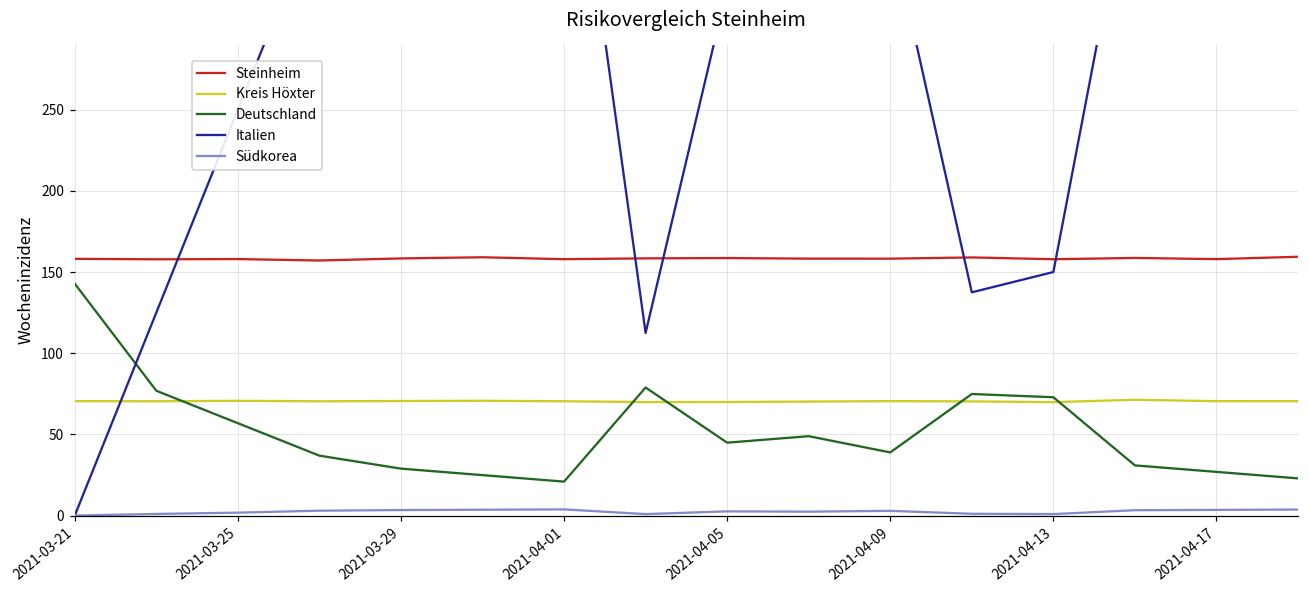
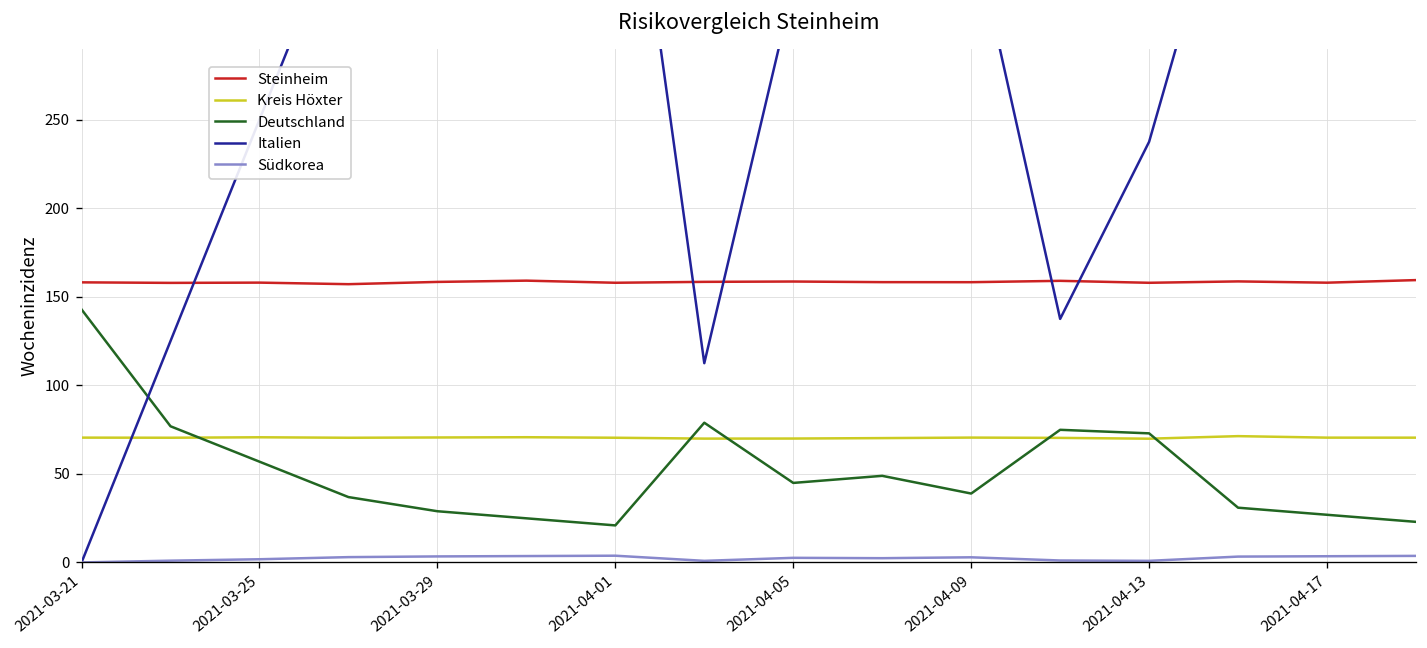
  {
    "Steinheim": {
      "2021-03-21": 158,
      "2021-03-25": 158,
      "2021-03-29": 158,
      "2021-04-01": 158,
      "2021-04-05": 159,
      "2021-04-09": 158,
      "2021-04-13": 158,
      "2021-04-17": 158
    },
    "Kreis Höxter": {
      "2021-03-21": 70,
      "2021-03-25": 71,
      "2021-03-29": 71,
      "2021-04-01": 70,
      "2021-04-05": 70,
      "2021-04-09": 70,
      "2021-04-13": 70,
      "2021-04-17": 70
    },
    "Deutschland": {
      "2021-03-21": 143,
      "2021-03-25": 57,
      "2021-03-29": 29,
      "2021-04-01": 21,
      "2021-04-05": 45,
      "2021-04-09": 39,
      "2021-04-13": 73,
      "2021-04-17": 27
    },
    "Italien": {
-     "2021-04-13": 150
+     "2021-04-13": 238
    },
    "Südkorea": {
      "2021-03-25": 2,
      "2021-03-29": 3,
      "2021-04-01": 4,
      "2021-04-05": 3,
      "2021-04-09": 3,
      "2021-04-13": 1,
      "2021-04-17": 4
    }
  }
